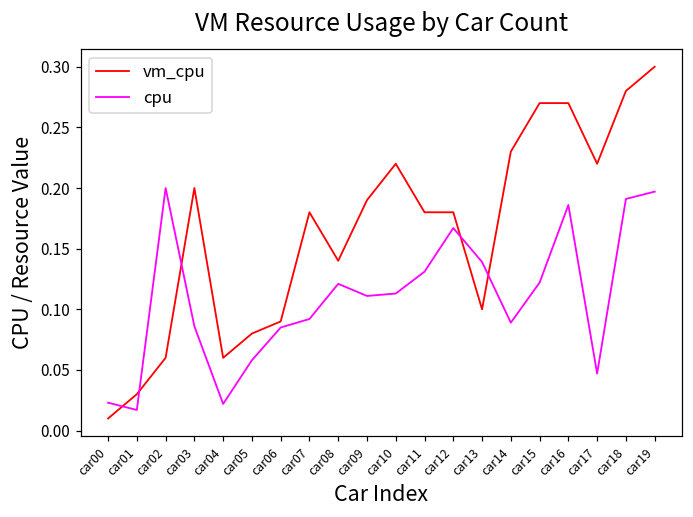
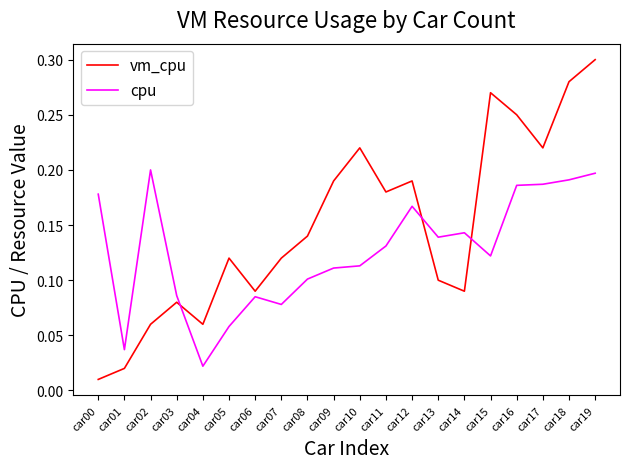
  {
    "vm_cpu": {
      "car00": 0.01,
-     "car01": 0.03,
+     "car01": 0.02,
      "car02": 0.06,
-     "car03": 0.20,
+     "car03": 0.08,
      "car04": 0.06,
-     "car05": 0.08,
+     "car05": 0.12,
      "car06": 0.09,
-     "car07": 0.18,
+     "car07": 0.12,
      "car08": 0.14,
      "car09": 0.19,
      "car10": 0.22,
      "car11": 0.18,
-     "car12": 0.18,
+     "car12": 0.19,
      "car13": 0.10,
-     "car14": 0.23,
+     "car14": 0.09,
      "car15": 0.27,
-     "car16": 0.27,
+     "car16": 0.25,
      "car17": 0.22,
      "car18": 0.28,
      "car19": 0.30
    },
    "cpu": {
-     "car00": 0.023,
-     "car01": 0.017,
+     "car00": 0.178,
+     "car01": 0.037,
      "car02": 0.200,
      "car03": 0.086,
      "car04": 0.022,
      "car05": 0.058,
      "car06": 0.085,
-     "car07": 0.092,
-     "car08": 0.121,
+     "car07": 0.078,
+     "car08": 0.101,
      "car09": 0.111,
      "car10": 0.113,
      "car11": 0.131,
      "car12": 0.167,
      "car13": 0.139,
-     "car14": 0.089,
+     "car14": 0.143,
      "car15": 0.122,
      "car16": 0.186,
-     "car17": 0.047,
+     "car17": 0.187,
      "car18": 0.191,
      "car19": 0.197
    }
  }
